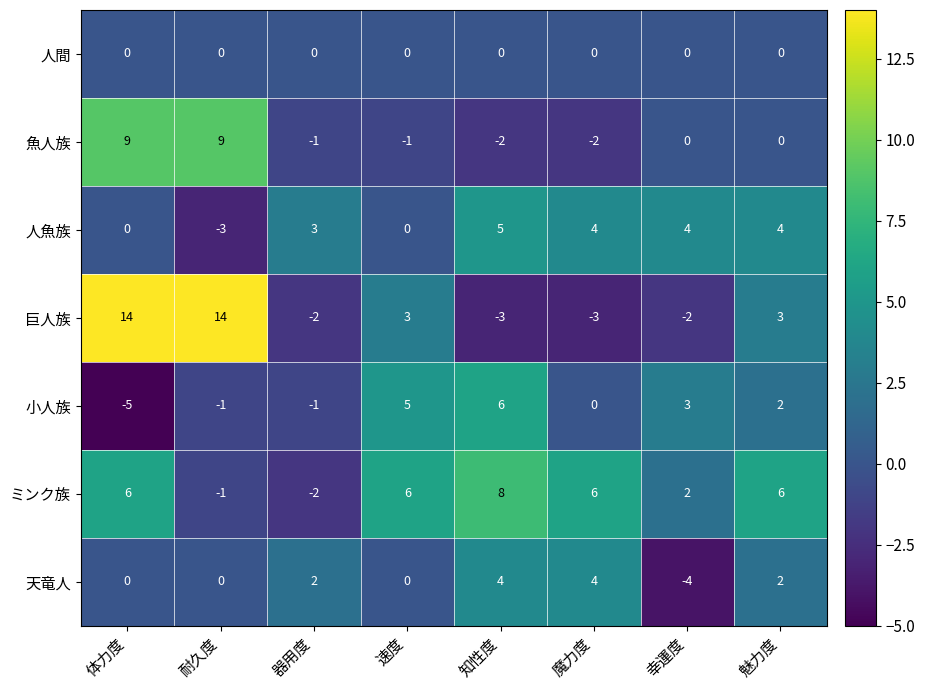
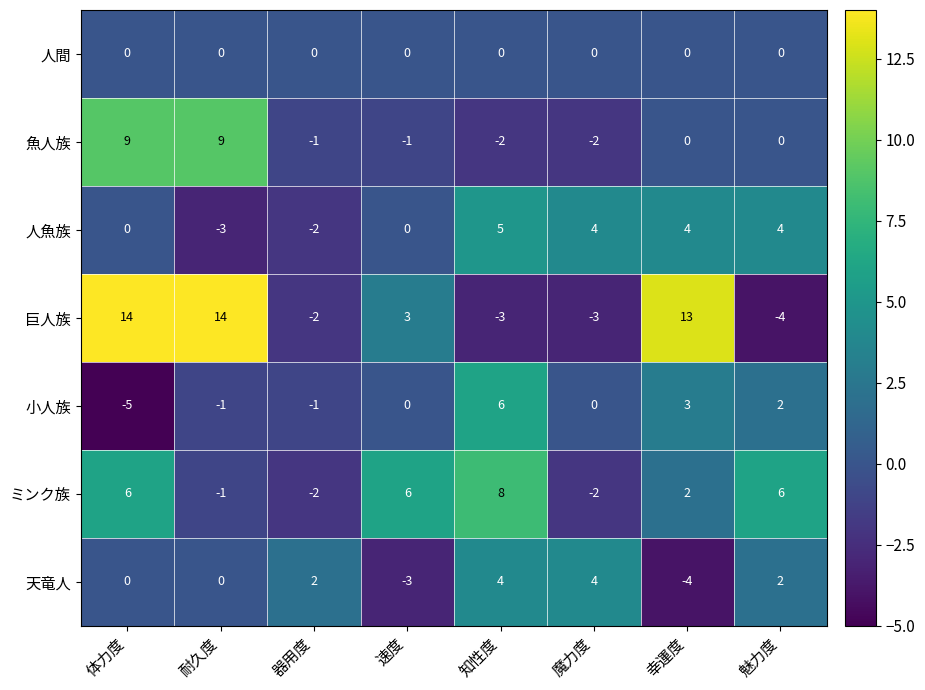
  {
    "人間": {
      "体力度": 0,
      "耐久度": 0,
      "器用度": 0,
      "速度": 0,
      "知性度": 0,
      "魔力度": 0,
      "幸運度": 0,
      "魅力度": 0
    },
    "魚人族": {
      "体力度": 9,
      "耐久度": 9,
      "器用度": -1,
      "速度": -1,
      "知性度": -2,
      "魔力度": -2,
      "幸運度": 0,
      "魅力度": 0
    },
    "人魚族": {
      "体力度": 0,
      "耐久度": -3,
-     "器用度": 3,
+     "器用度": -2,
      "速度": 0,
      "知性度": 5,
      "魔力度": 4,
      "幸運度": 4,
      "魅力度": 4
    },
    "巨人族": {
      "体力度": 14,
      "耐久度": 14,
      "器用度": -2,
      "速度": 3,
      "知性度": -3,
      "魔力度": -3,
-     "幸運度": -2,
-     "魅力度": 3
+     "幸運度": 13,
+     "魅力度": -4
    },
    "小人族": {
      "体力度": -5,
      "耐久度": -1,
      "器用度": -1,
-     "速度": 5,
+     "速度": 0,
      "知性度": 6,
      "魔力度": 0,
      "幸運度": 3,
      "魅力度": 2
    },
    "ミンク族": {
      "体力度": 6,
      "耐久度": -1,
      "器用度": -2,
      "速度": 6,
      "知性度": 8,
-     "魔力度": 6,
+     "魔力度": -2,
      "幸運度": 2,
      "魅力度": 6
    },
    "天竜人": {
      "体力度": 0,
      "耐久度": 0,
      "器用度": 2,
-     "速度": 0,
+     "速度": -3,
      "知性度": 4,
      "魔力度": 4,
      "幸運度": -4,
      "魅力度": 2
    }
  }
